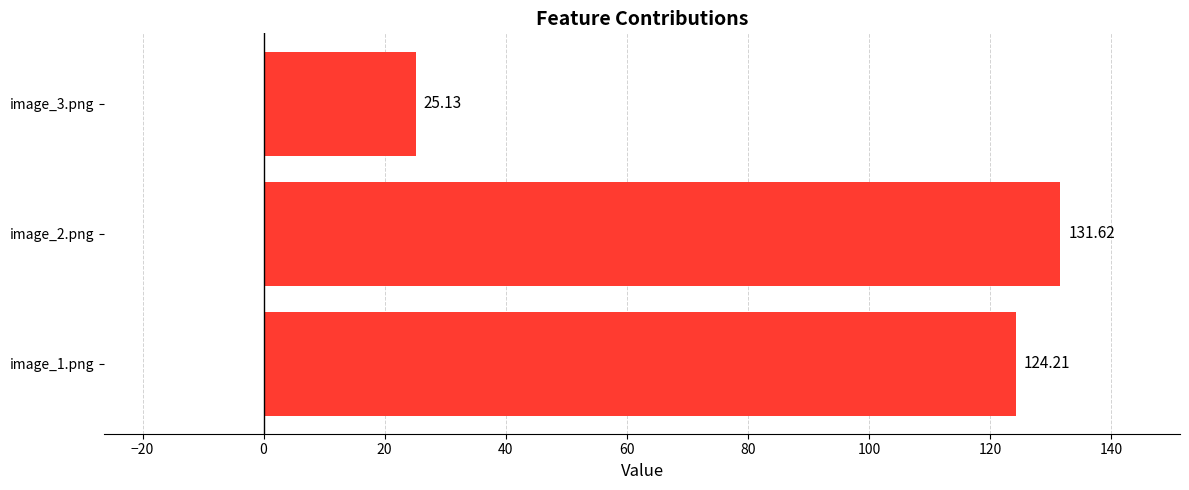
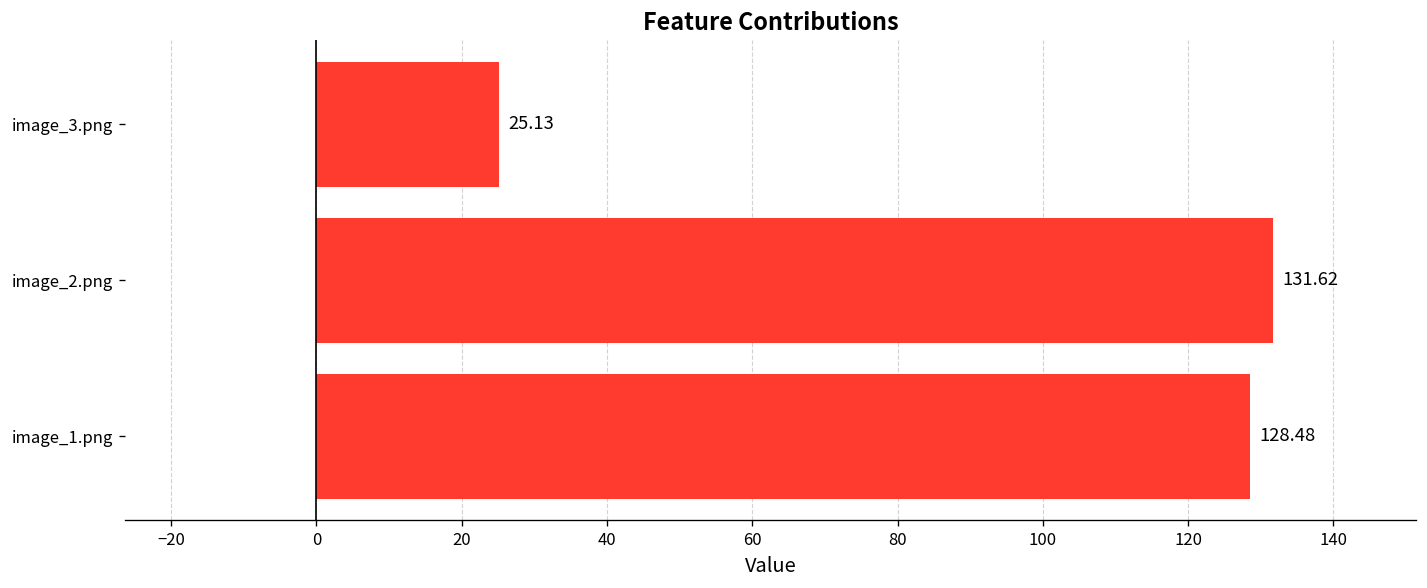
  {
    "image_3.png": 25.13,
    "image_2.png": 131.62,
-   "image_1.png": 124.21
+   "image_1.png": 128.48
  }
